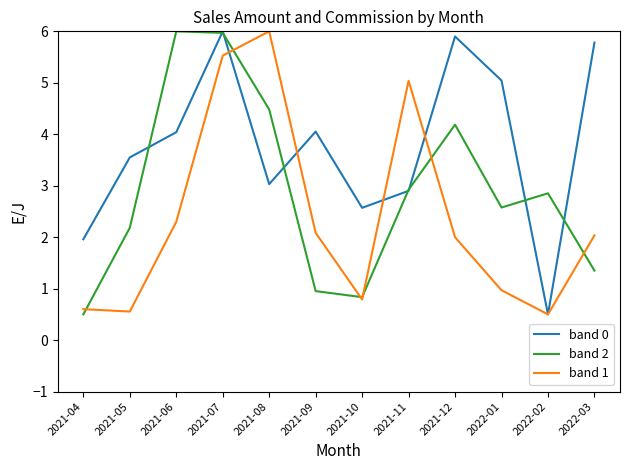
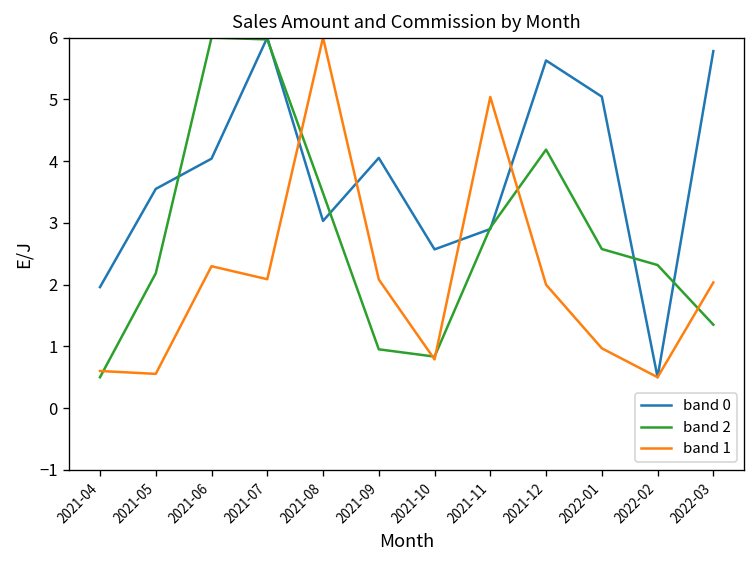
  {
    "band 0": {
      "2021-04": 2.0,
      "2021-05": 3.5,
      "2021-06": 4.0,
      "2021-08": 3.0,
      "2021-09": 4.1,
      "2021-10": 2.6,
-     "2021-12": 5.9,
+     "2021-12": 5.6,
      "2022-01": 5.0,
      "2022-03": 5.8
    },
    "band 2": {
      "2021-04": 0.5,
      "2021-05": 2.2,
      "2021-06": 6.0,
-     "2021-08": 4.5,
+     "2021-08": 3.5,
      "2021-09": 1.0,
      "2021-12": 4.2,
      "2022-01": 2.6,
-     "2022-02": 2.9,
+     "2022-02": 2.3,
      "2022-03": 1.4
    },
    "band 1": {
      "2021-04": 0.6,
      "2021-05": 0.6,
      "2021-06": 2.3,
-     "2021-07": 5.5,
+     "2021-07": 2.1,
      "2021-08": 6.0,
      "2021-09": 2.1,
      "2021-11": 5.0,
      "2021-12": 2.0,
      "2022-01": 1.0,
      "2022-03": 2.0
    }
  }
